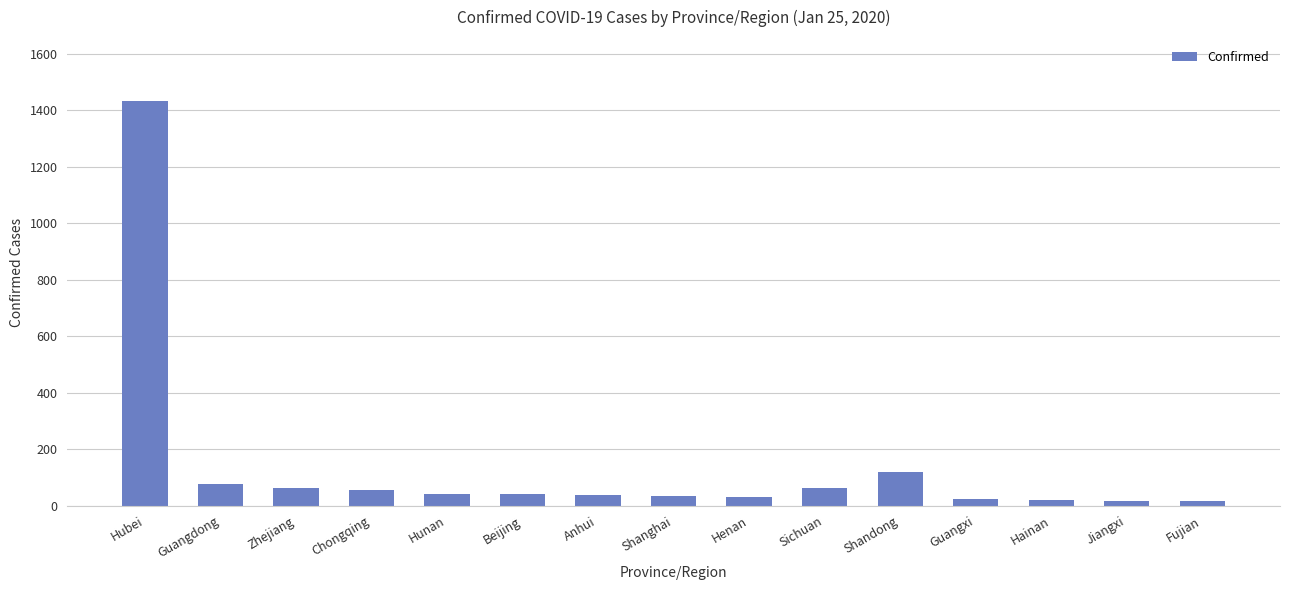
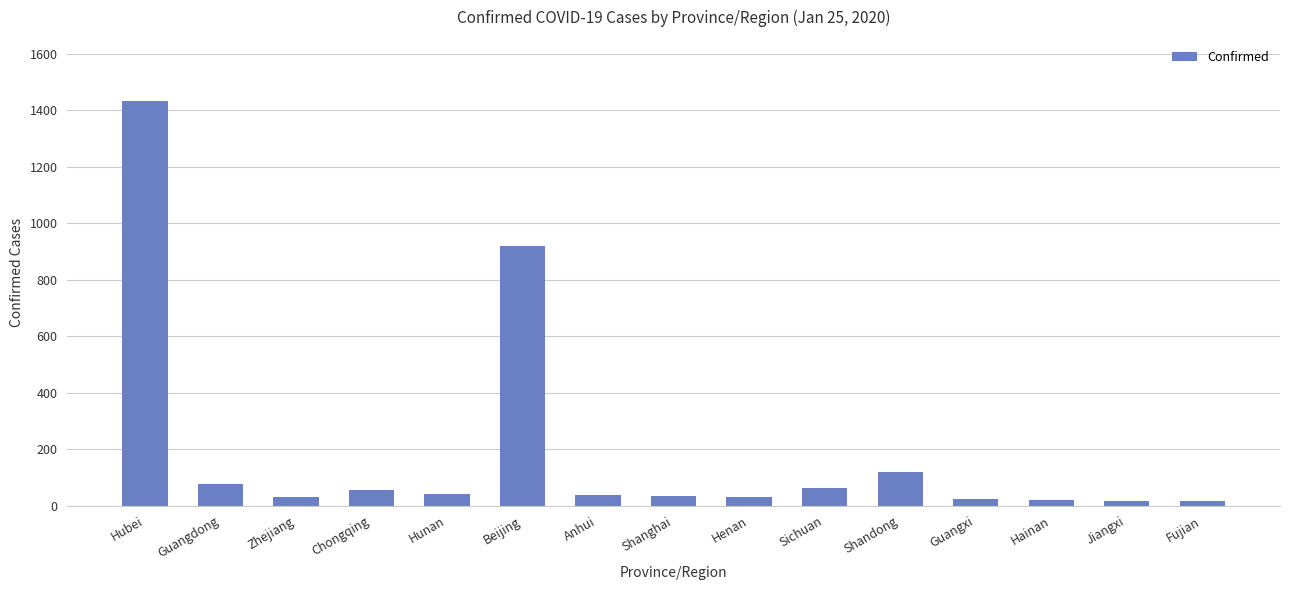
  {
    "Hubei": 1430,
    "Guangdong": 80,
-   "Zhejiang": 60,
+   "Zhejiang": 30,
    "Chongqing": 60,
    "Hunan": 40,
-   "Beijing": 40,
+   "Beijing": 920,
    "Anhui": 40,
    "Shanghai": 30,
    "Henan": 30,
    "Sichuan": 60,
    "Shandong": 120,
    "Guangxi": 20,
    "Hainan": 20,
    "Jiangxi": 20,
    "Fujian": 20
  }
